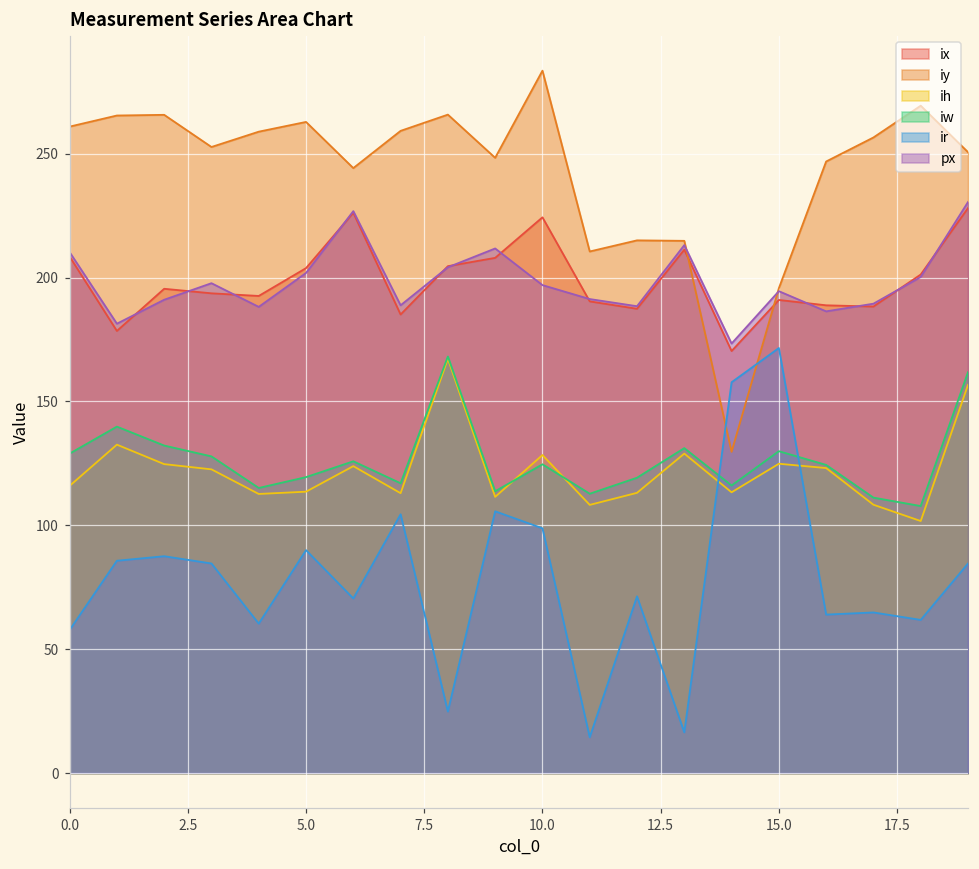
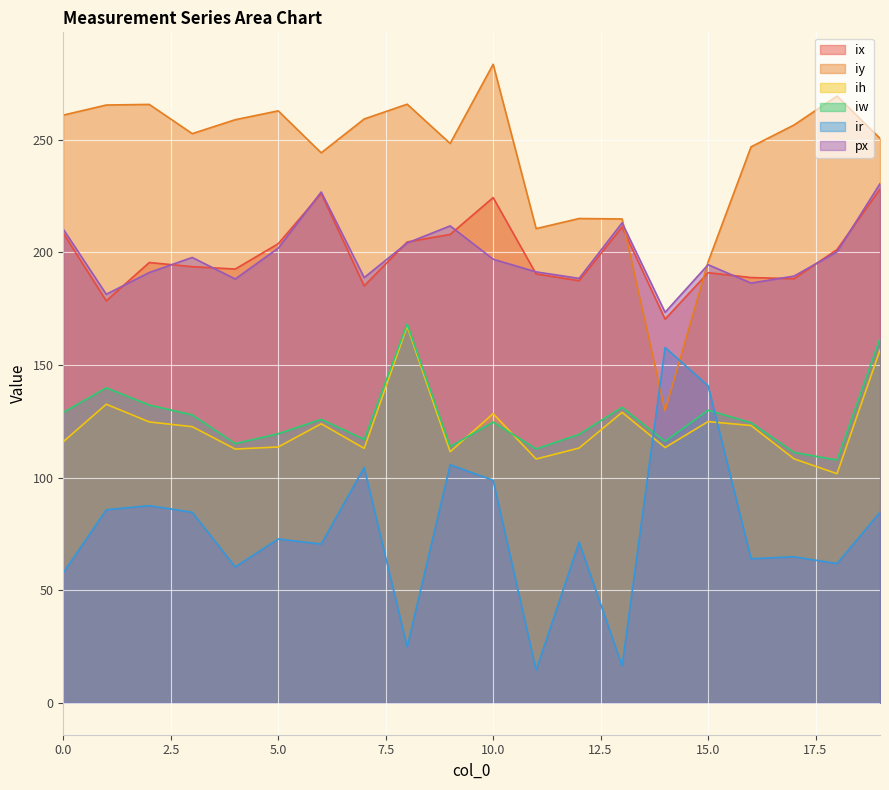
  {
    "iw": {
      "0.0": 129,
      "5.0": 119,
      "10.0": 125,
      "15.0": 130
    },
    "ir": {
      "0.0": 58,
-     "5.0": 90,
+     "5.0": 73,
      "10.0": 99,
-     "15.0": 172
+     "15.0": 141
    },
    "px": {
      "0.0": 210,
      "5.0": 202,
      "10.0": 197,
      "15.0": 194
    }
  }
